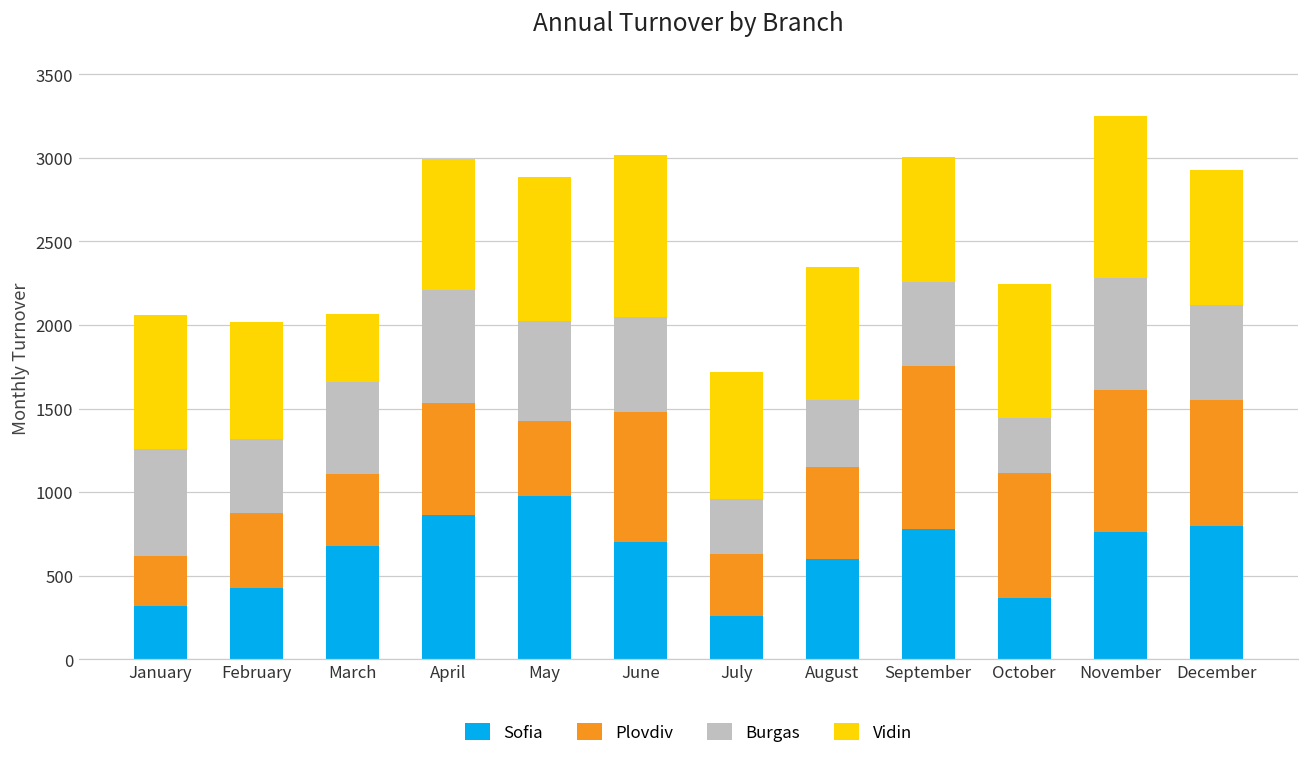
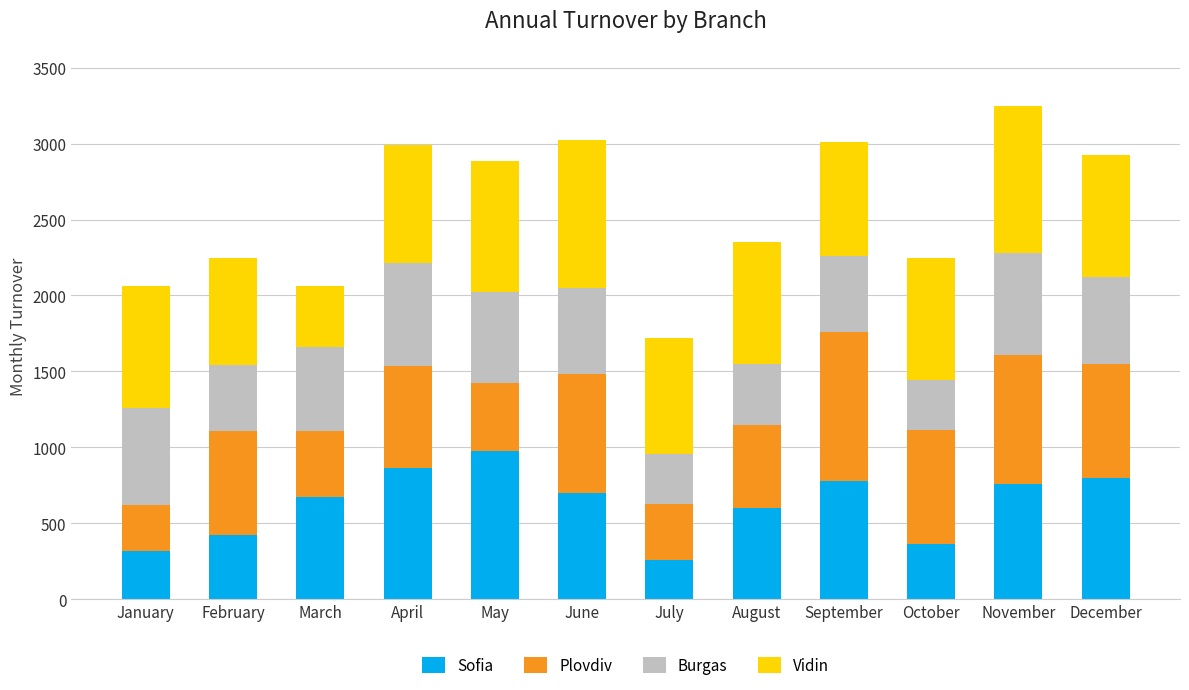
  {
    "Sofia": {
      "January": 320,
      "February": 430,
      "March": 680,
      "April": 870,
      "May": 980,
      "June": 700,
      "July": 260,
      "August": 600,
      "September": 780,
      "October": 370,
      "November": 760,
      "December": 800
    },
    "Plovdiv": {
      "January": 300,
-     "February": 450,
+     "February": 680,
      "March": 440,
      "April": 670,
      "May": 450,
      "June": 780,
      "July": 370,
      "August": 550,
      "September": 980,
      "October": 750,
      "November": 850,
      "December": 750
    },
    "Burgas": {
      "January": 640,
      "February": 440,
      "March": 550,
      "April": 680,
      "May": 600,
      "June": 570,
      "July": 330,
      "August": 400,
      "September": 500,
      "October": 330,
      "November": 670,
      "December": 570
    },
    "Vidin": {
      "January": 800,
      "February": 700,
      "March": 410,
      "April": 780,
      "May": 860,
      "June": 970,
      "July": 760,
      "August": 800,
      "September": 750,
      "October": 800,
      "November": 970,
      "December": 810
    }
  }
